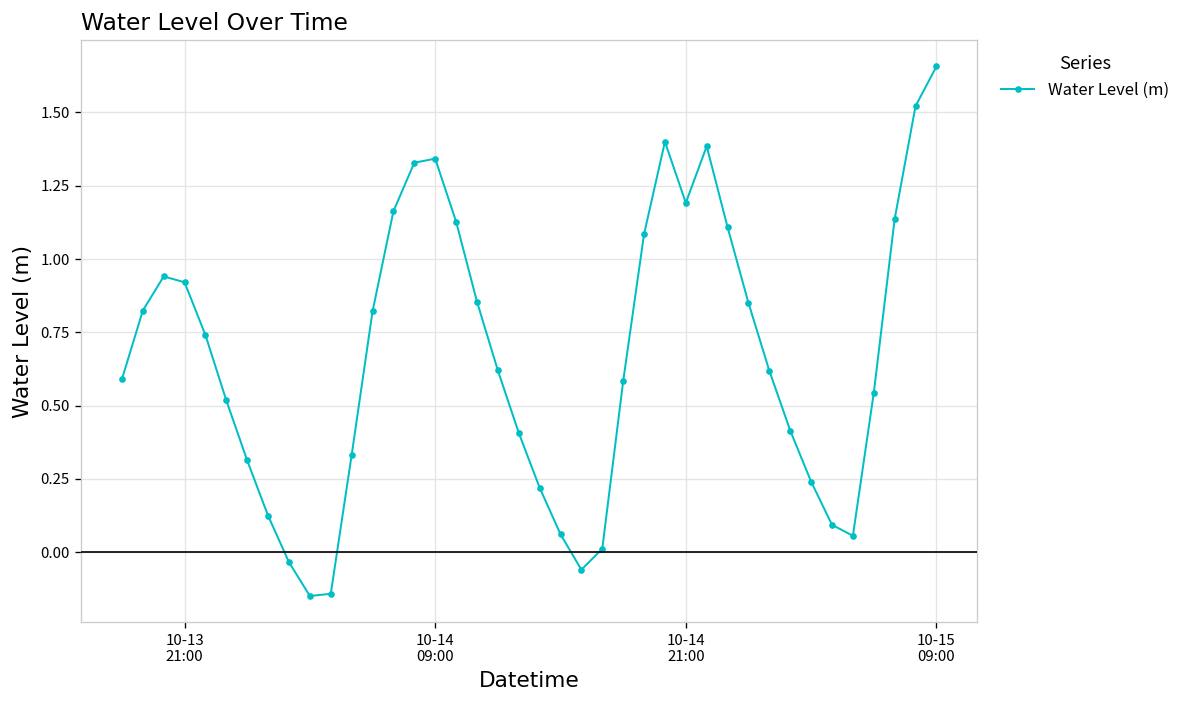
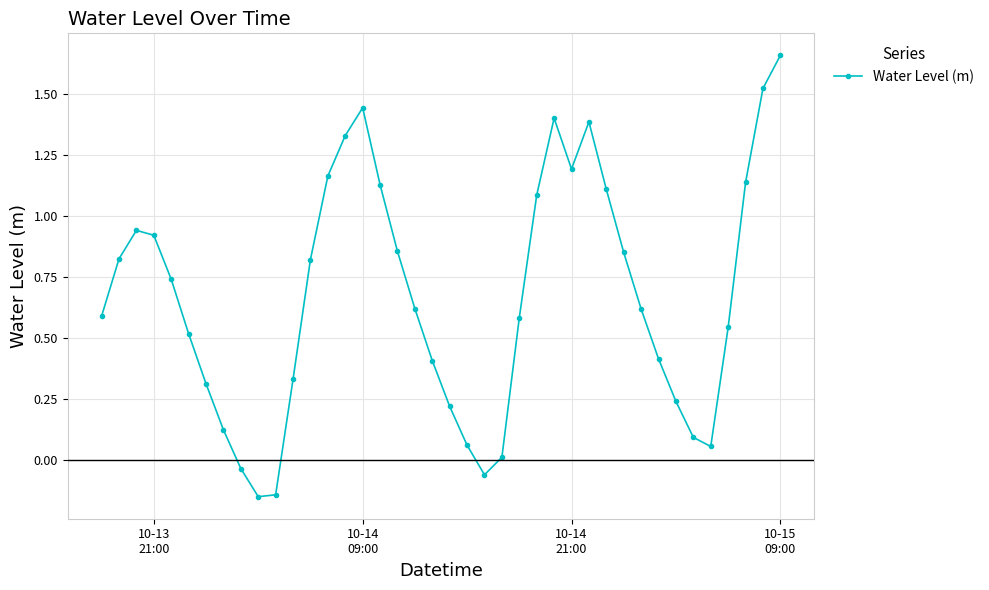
  {
    "10-13 21:00": 0.92,
-   "10-14 09:00": 1.34,
+   "10-14 09:00": 1.44,
    "10-14 21:00": 1.19,
    "10-15 09:00": 1.66
  }
